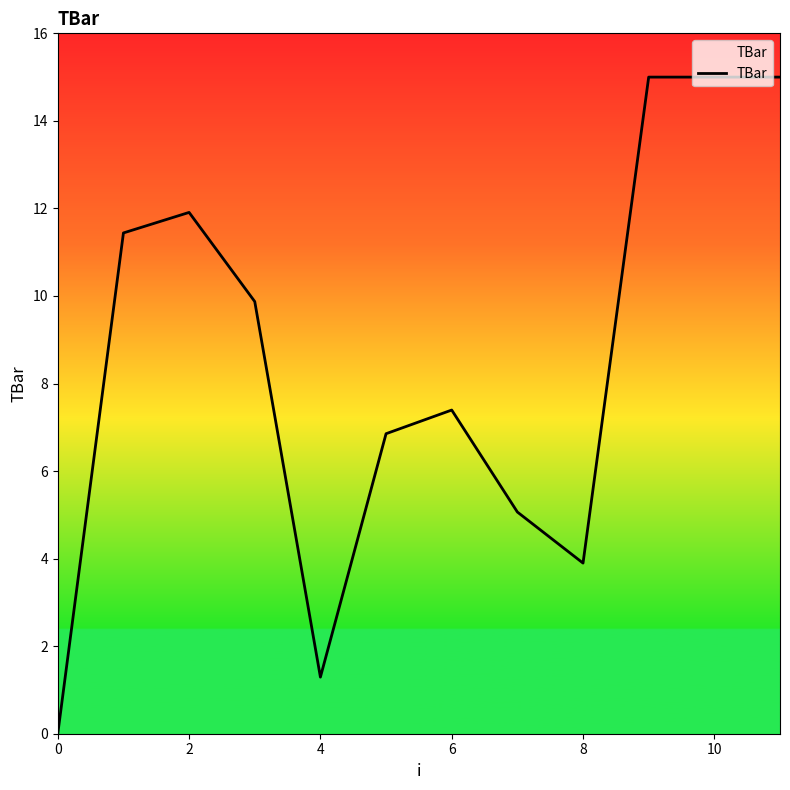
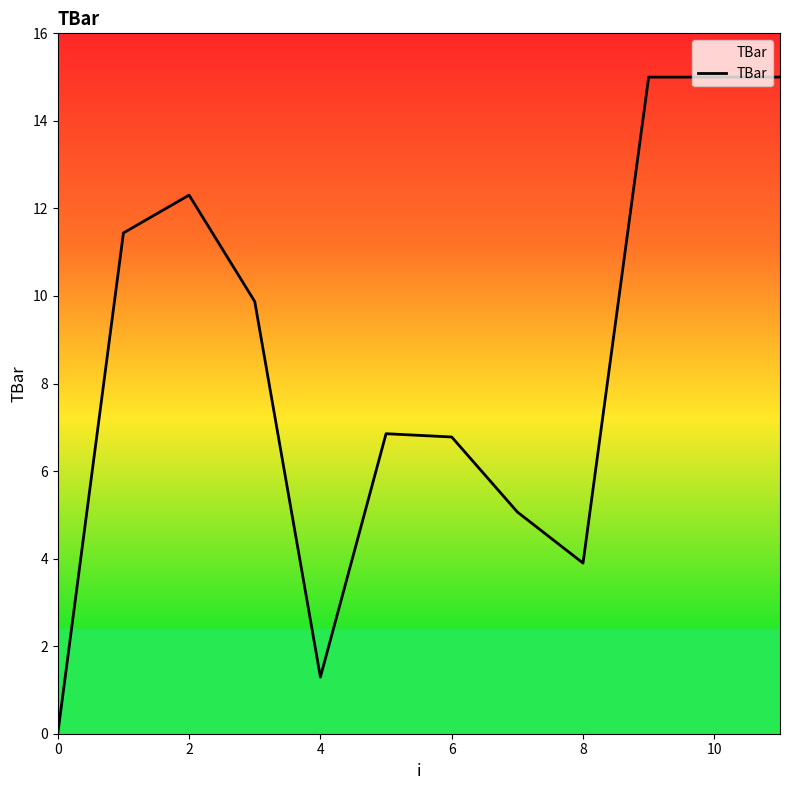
  {
    "0": 0.0,
-   "2": 11.9,
+   "2": 12.3,
    "4": 1.3,
-   "6": 7.4,
+   "6": 6.8,
    "8": 3.9
  }
